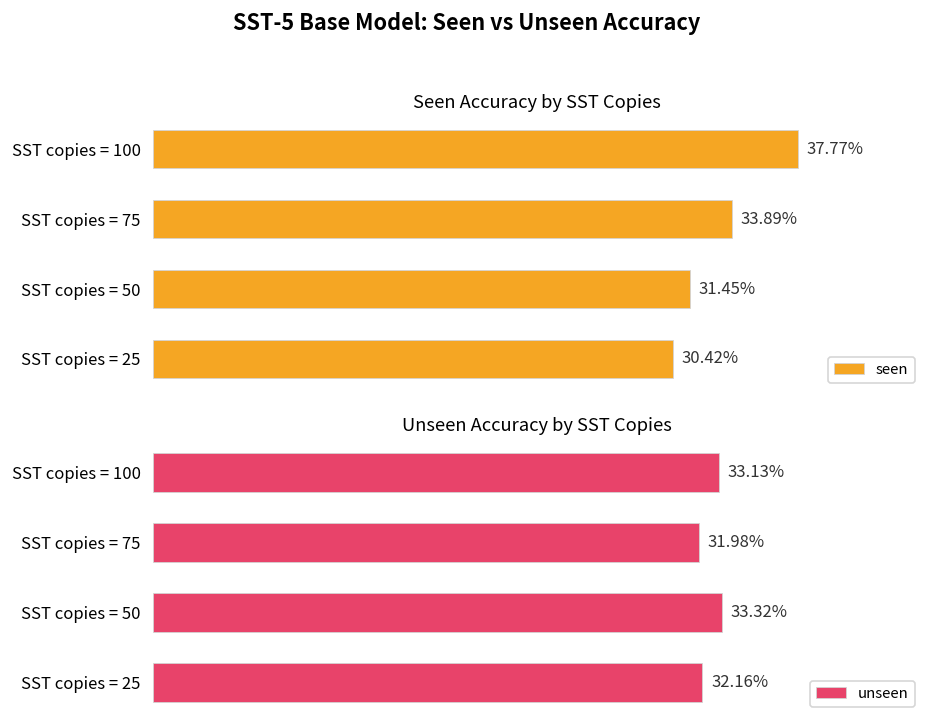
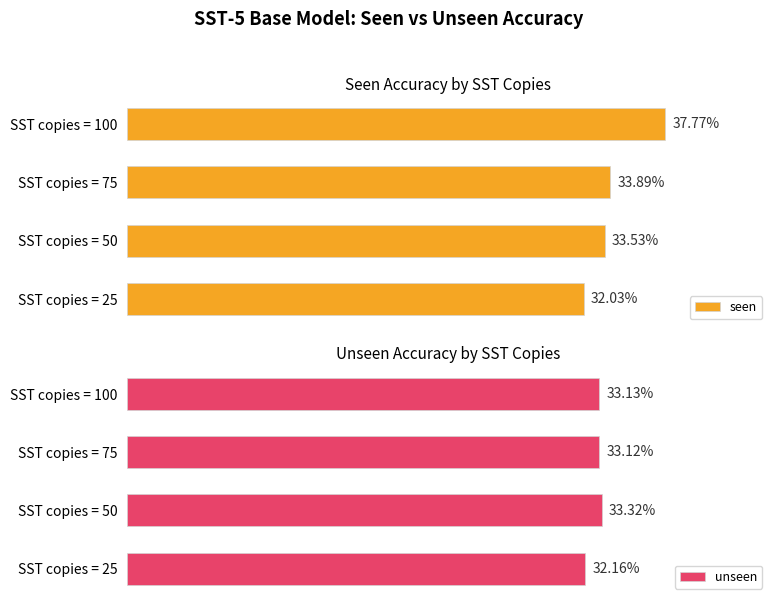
  {
    "Seen Accuracy by SST Copies": {
      "SST copies = 100": "37.77%",
      "SST copies = 75": "33.89%",
-     "SST copies = 50": "31.45%",
-     "SST copies = 25": "30.42%"
+     "SST copies = 50": "33.53%",
+     "SST copies = 25": "32.03%"
    },
    "Unseen Accuracy by SST Copies": {
      "SST copies = 100": "33.13%",
-     "SST copies = 75": "31.98%",
+     "SST copies = 75": "33.12%",
      "SST copies = 50": "33.32%",
      "SST copies = 25": "32.16%"
    }
  }
